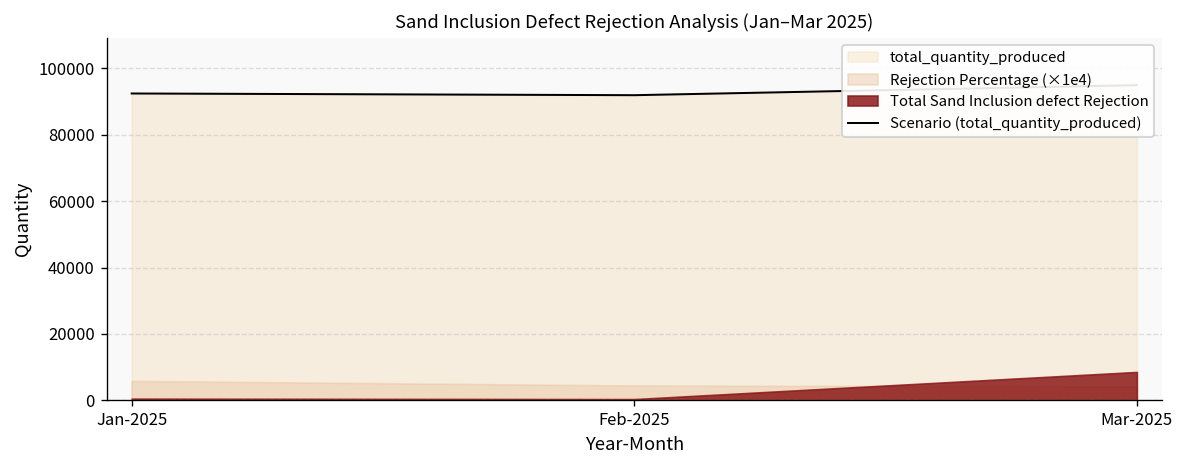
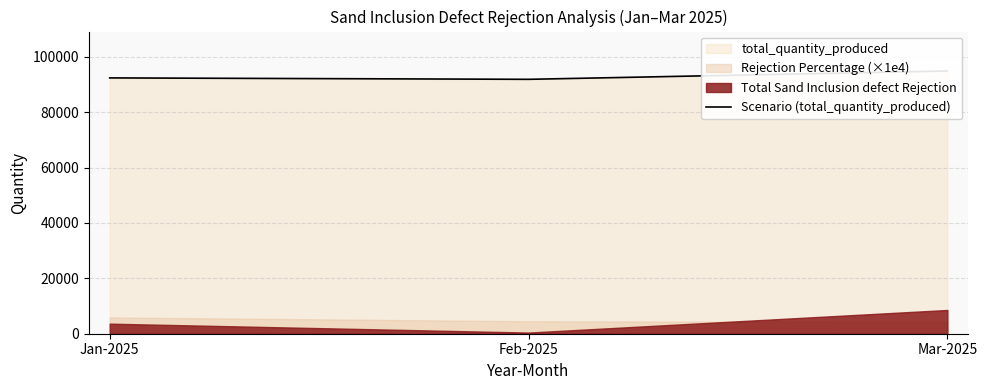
  {
    "Total Sand Inclusion defect Rejection": {
-     "Jan-2025": 1000,
+     "Jan-2025": 4000,
      "Mar-2025": 9000
    }
  }
